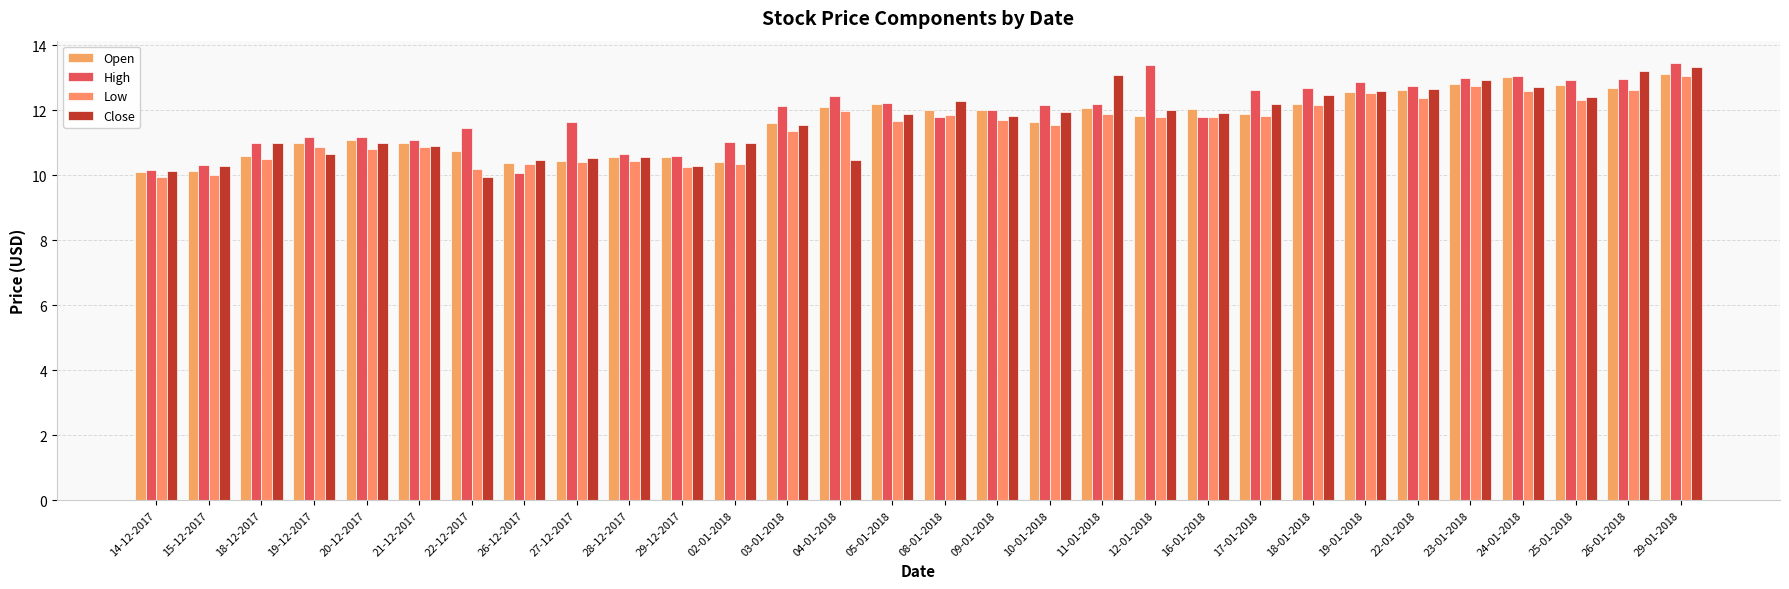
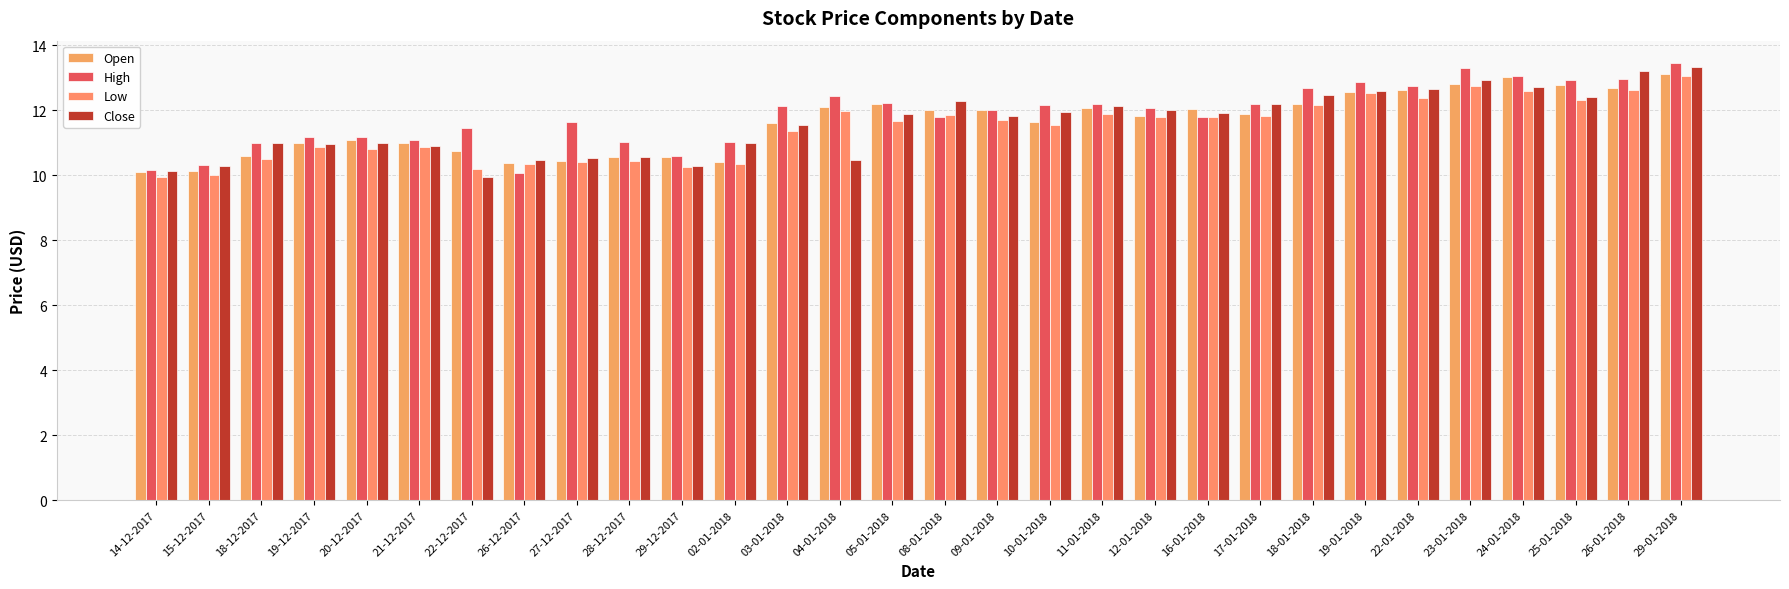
  {
    "High": {
      "14-12-2017": 10.2,
      "15-12-2017": 10.3,
      "18-12-2017": 11.0,
      "19-12-2017": 11.2,
      "20-12-2017": 11.2,
      "21-12-2017": 11.1,
      "22-12-2017": 11.5,
      "26-12-2017": 10.1,
      "27-12-2017": 11.6,
-     "28-12-2017": 10.6,
+     "28-12-2017": 11.0,
      "29-12-2017": 10.6,
      "02-01-2018": 11.0,
      "03-01-2018": 12.1,
      "04-01-2018": 12.4,
      "05-01-2018": 12.2,
      "08-01-2018": 11.8,
      "09-01-2018": 12.0,
      "10-01-2018": 12.2,
      "11-01-2018": 12.2,
-     "12-01-2018": 13.4,
+     "12-01-2018": 12.1,
      "16-01-2018": 11.8,
-     "17-01-2018": 12.6,
+     "17-01-2018": 12.2,
      "18-01-2018": 12.7,
      "19-01-2018": 12.9,
      "22-01-2018": 12.7,
-     "23-01-2018": 13.0,
+     "23-01-2018": 13.3,
      "24-01-2018": 13.1,
      "25-01-2018": 12.9,
      "26-01-2018": 13.0,
      "29-01-2018": 13.5
    },
    "Close": {
      "14-12-2017": 10.1,
      "15-12-2017": 10.3,
      "18-12-2017": 11.0,
-     "19-12-2017": 10.7,
+     "19-12-2017": 11.0,
      "20-12-2017": 11.0,
      "21-12-2017": 10.9,
      "22-12-2017": 9.9,
      "26-12-2017": 10.5,
      "27-12-2017": 10.5,
      "28-12-2017": 10.6,
      "29-12-2017": 10.3,
      "02-01-2018": 11.0,
      "03-01-2018": 11.6,
      "04-01-2018": 10.5,
      "05-01-2018": 11.9,
      "08-01-2018": 12.3,
      "09-01-2018": 11.8,
      "10-01-2018": 12.0,
-     "11-01-2018": 13.1,
+     "11-01-2018": 12.1,
      "12-01-2018": 12.0,
      "16-01-2018": 11.9,
      "17-01-2018": 12.2,
      "18-01-2018": 12.5,
      "19-01-2018": 12.6,
      "22-01-2018": 12.7,
      "23-01-2018": 12.9,
      "24-01-2018": 12.7,
      "25-01-2018": 12.4,
      "26-01-2018": 13.2,
      "29-01-2018": 13.3
    }
  }
